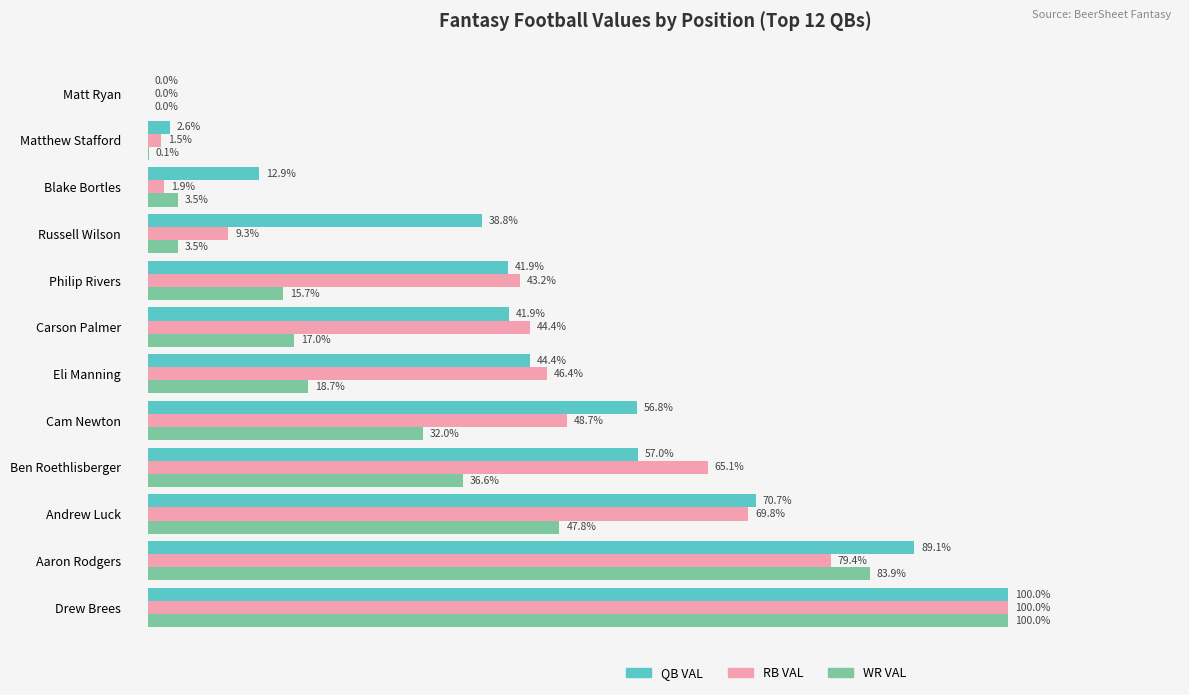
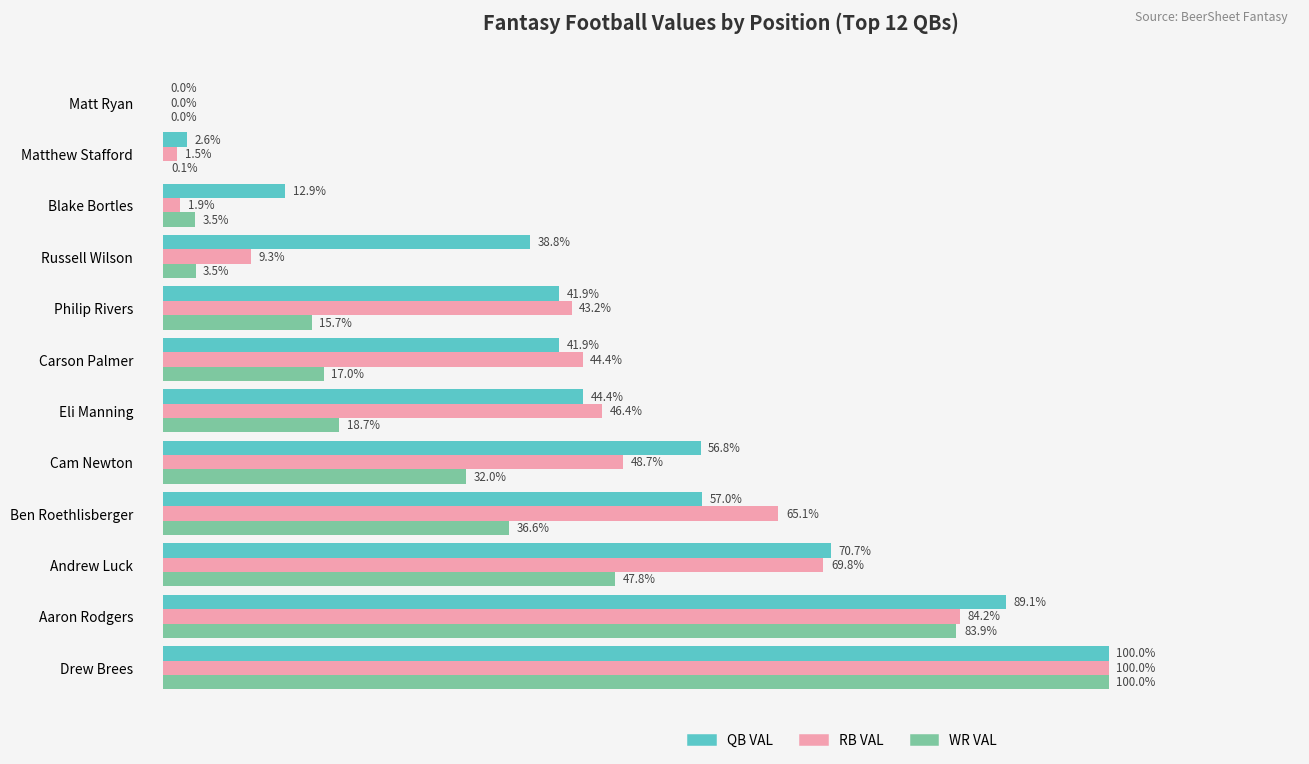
  {
    "RB VAL": {
      "Matt Ryan": "0.0%",
      "Matthew Stafford": "1.5%",
      "Blake Bortles": "1.9%",
      "Russell Wilson": "9.3%",
      "Philip Rivers": "43.2%",
      "Carson Palmer": "44.4%",
      "Eli Manning": "46.4%",
      "Cam Newton": "48.7%",
      "Ben Roethlisberger": "65.1%",
      "Andrew Luck": "69.8%",
-     "Aaron Rodgers": "79.4%",
+     "Aaron Rodgers": "84.2%",
      "Drew Brees": "100.0%"
    }
  }
